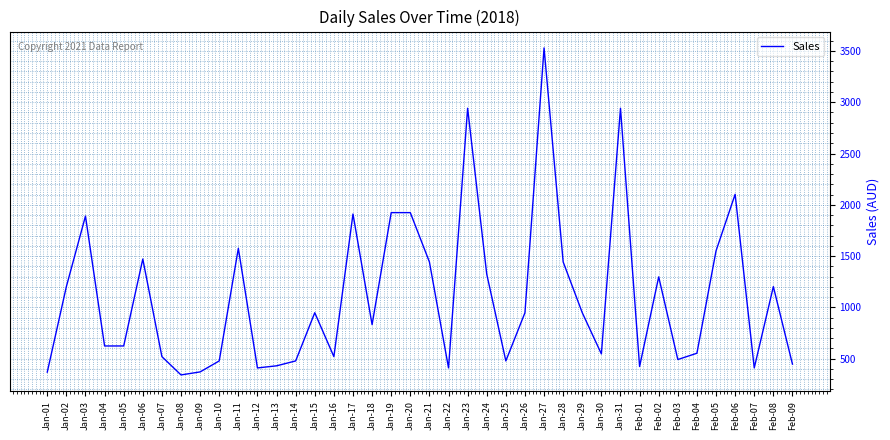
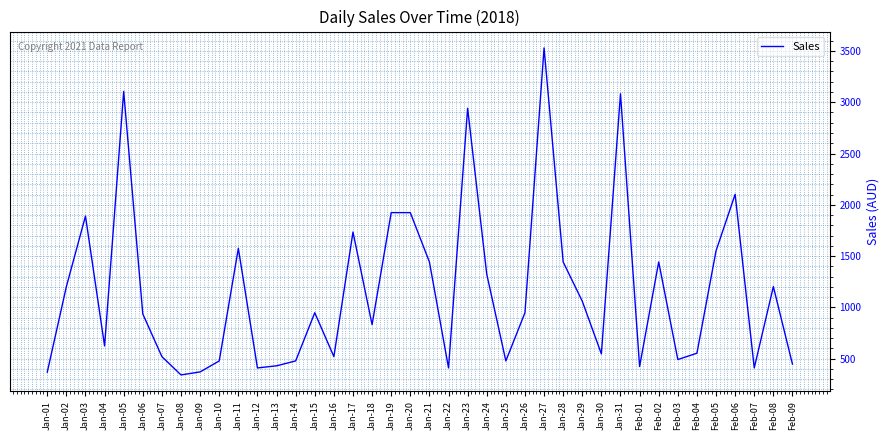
  {
    "Jan-01": 370,
    "Jan-02": 1200,
    "Jan-03": 1890,
    "Jan-04": 620,
-   "Jan-05": 620,
-   "Jan-06": 1470,
+   "Jan-05": 3110,
+   "Jan-06": 940,
    "Jan-07": 520,
    "Jan-08": 340,
    "Jan-09": 370,
    "Jan-10": 480,
    "Jan-11": 1570,
    "Jan-12": 410,
    "Jan-13": 430,
    "Jan-14": 480,
    "Jan-15": 950,
    "Jan-16": 520,
-   "Jan-17": 1910,
+   "Jan-17": 1730,
    "Jan-18": 830,
    "Jan-19": 1920,
    "Jan-20": 1920,
    "Jan-21": 1440,
    "Jan-22": 410,
    "Jan-23": 2940,
    "Jan-24": 1320,
    "Jan-25": 480,
    "Jan-26": 950,
    "Jan-27": 3530,
    "Jan-28": 1440,
-   "Jan-29": 950,
+   "Jan-29": 1060,
    "Jan-30": 550,
-   "Jan-31": 2940,
+   "Jan-31": 3080,
    "Feb-01": 420,
-   "Feb-02": 1300,
+   "Feb-02": 1440,
    "Feb-03": 490,
    "Feb-04": 550,
    "Feb-05": 1550,
    "Feb-06": 2100,
    "Feb-07": 410,
    "Feb-08": 1200,
    "Feb-09": 450
  }
